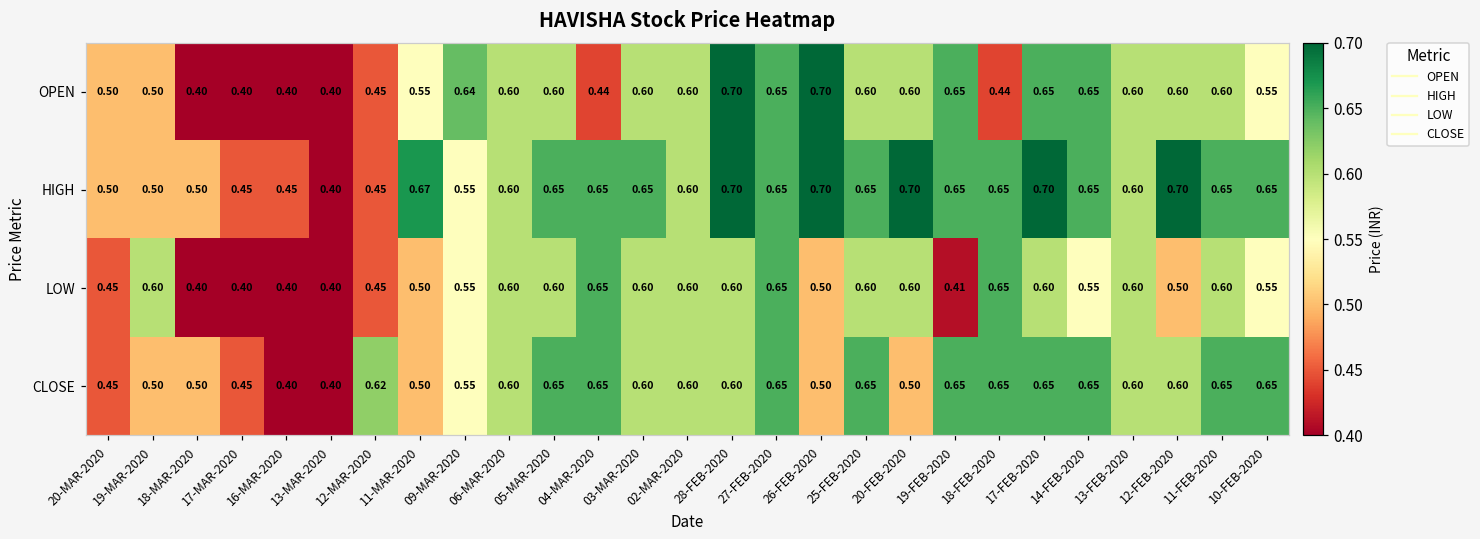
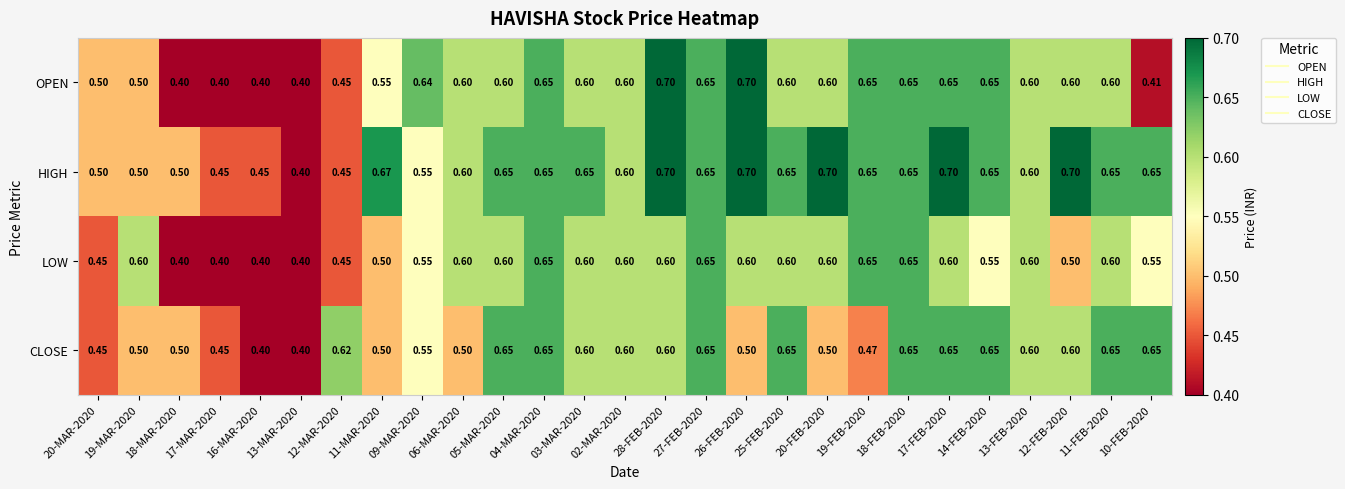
  {
    "OPEN": {
      "20-MAR-2020": 0.50,
      "19-MAR-2020": 0.50,
      "18-MAR-2020": 0.40,
      "17-MAR-2020": 0.40,
      "16-MAR-2020": 0.40,
      "13-MAR-2020": 0.40,
      "12-MAR-2020": 0.45,
      "11-MAR-2020": 0.55,
      "09-MAR-2020": 0.64,
      "06-MAR-2020": 0.60,
      "05-MAR-2020": 0.60,
-     "04-MAR-2020": 0.44,
+     "04-MAR-2020": 0.65,
      "03-MAR-2020": 0.60,
      "02-MAR-2020": 0.60,
      "28-FEB-2020": 0.70,
      "27-FEB-2020": 0.65,
      "26-FEB-2020": 0.70,
      "25-FEB-2020": 0.60,
      "20-FEB-2020": 0.60,
      "19-FEB-2020": 0.65,
-     "18-FEB-2020": 0.44,
+     "18-FEB-2020": 0.65,
      "17-FEB-2020": 0.65,
      "14-FEB-2020": 0.65,
      "13-FEB-2020": 0.60,
      "12-FEB-2020": 0.60,
      "11-FEB-2020": 0.60,
-     "10-FEB-2020": 0.55
+     "10-FEB-2020": 0.41
    },
    "HIGH": {
      "20-MAR-2020": 0.50,
      "19-MAR-2020": 0.50,
      "18-MAR-2020": 0.50,
      "17-MAR-2020": 0.45,
      "16-MAR-2020": 0.45,
      "13-MAR-2020": 0.40,
      "12-MAR-2020": 0.45,
      "11-MAR-2020": 0.67,
      "09-MAR-2020": 0.55,
      "06-MAR-2020": 0.60,
      "05-MAR-2020": 0.65,
      "04-MAR-2020": 0.65,
      "03-MAR-2020": 0.65,
      "02-MAR-2020": 0.60,
      "28-FEB-2020": 0.70,
      "27-FEB-2020": 0.65,
      "26-FEB-2020": 0.70,
      "25-FEB-2020": 0.65,
      "20-FEB-2020": 0.70,
      "19-FEB-2020": 0.65,
      "18-FEB-2020": 0.65,
      "17-FEB-2020": 0.70,
      "14-FEB-2020": 0.65,
      "13-FEB-2020": 0.60,
      "12-FEB-2020": 0.70,
      "11-FEB-2020": 0.65,
      "10-FEB-2020": 0.65
    },
    "LOW": {
      "20-MAR-2020": 0.45,
      "19-MAR-2020": 0.60,
      "18-MAR-2020": 0.40,
      "17-MAR-2020": 0.40,
      "16-MAR-2020": 0.40,
      "13-MAR-2020": 0.40,
      "12-MAR-2020": 0.45,
      "11-MAR-2020": 0.50,
      "09-MAR-2020": 0.55,
      "06-MAR-2020": 0.60,
      "05-MAR-2020": 0.60,
      "04-MAR-2020": 0.65,
      "03-MAR-2020": 0.60,
      "02-MAR-2020": 0.60,
      "28-FEB-2020": 0.60,
      "27-FEB-2020": 0.65,
-     "26-FEB-2020": 0.50,
+     "26-FEB-2020": 0.60,
      "25-FEB-2020": 0.60,
      "20-FEB-2020": 0.60,
-     "19-FEB-2020": 0.41,
+     "19-FEB-2020": 0.65,
      "18-FEB-2020": 0.65,
      "17-FEB-2020": 0.60,
      "14-FEB-2020": 0.55,
      "13-FEB-2020": 0.60,
      "12-FEB-2020": 0.50,
      "11-FEB-2020": 0.60,
      "10-FEB-2020": 0.55
    },
    "CLOSE": {
      "20-MAR-2020": 0.45,
      "19-MAR-2020": 0.50,
      "18-MAR-2020": 0.50,
      "17-MAR-2020": 0.45,
      "16-MAR-2020": 0.40,
      "13-MAR-2020": 0.40,
      "12-MAR-2020": 0.62,
      "11-MAR-2020": 0.50,
      "09-MAR-2020": 0.55,
-     "06-MAR-2020": 0.60,
+     "06-MAR-2020": 0.50,
      "05-MAR-2020": 0.65,
      "04-MAR-2020": 0.65,
      "03-MAR-2020": 0.60,
      "02-MAR-2020": 0.60,
      "28-FEB-2020": 0.60,
      "27-FEB-2020": 0.65,
      "26-FEB-2020": 0.50,
      "25-FEB-2020": 0.65,
      "20-FEB-2020": 0.50,
-     "19-FEB-2020": 0.65,
+     "19-FEB-2020": 0.47,
      "18-FEB-2020": 0.65,
      "17-FEB-2020": 0.65,
      "14-FEB-2020": 0.65,
      "13-FEB-2020": 0.60,
      "12-FEB-2020": 0.60,
      "11-FEB-2020": 0.65,
      "10-FEB-2020": 0.65
    }
  }
